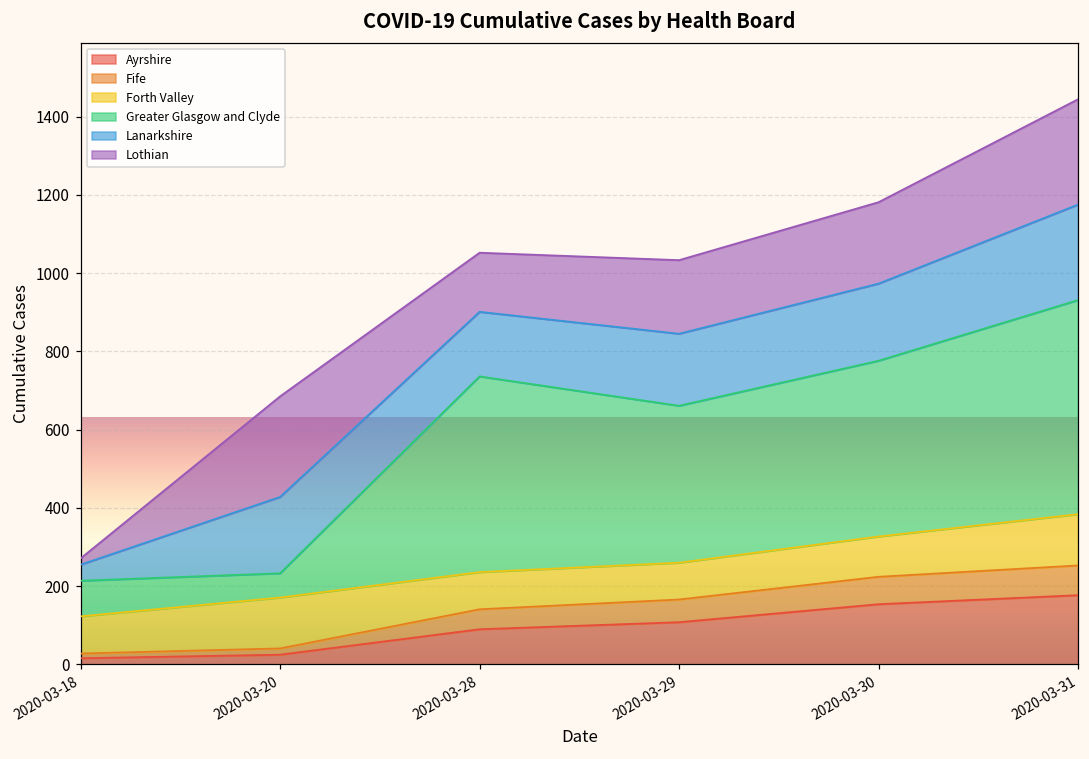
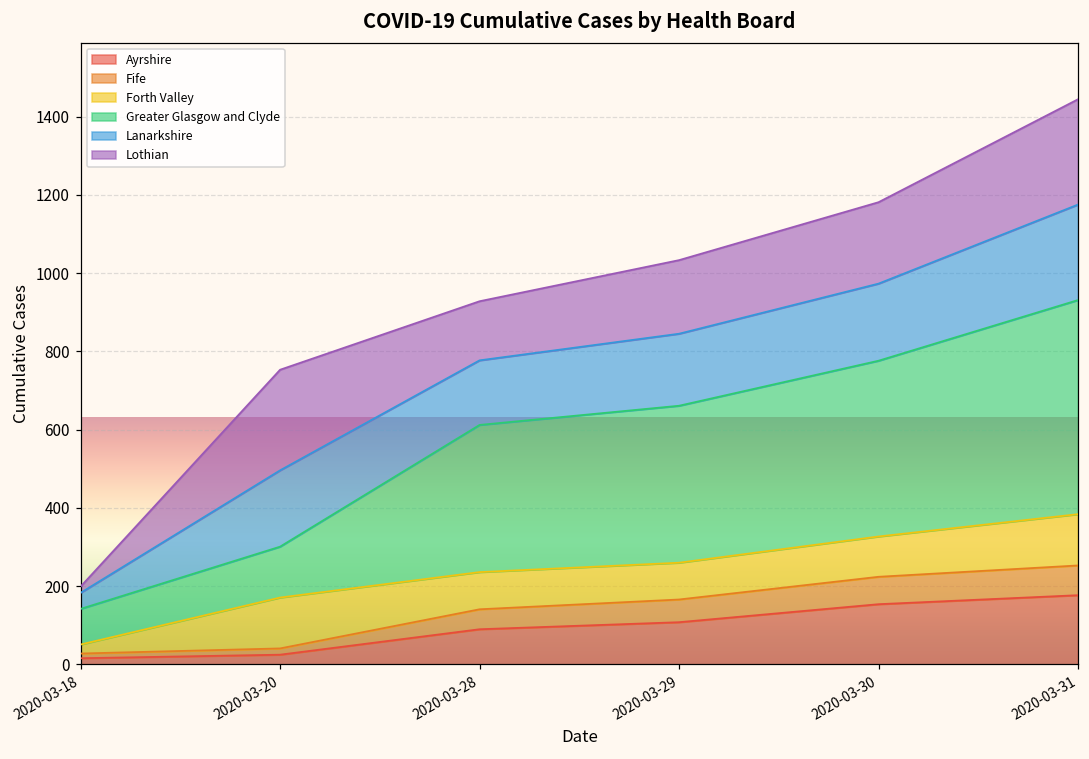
  {
    "Forth Valley": {
-     "2020-03-18": 100,
+     "2020-03-18": 20,
      "2020-03-20": 130,
      "2020-03-28": 100,
      "2020-03-29": 90,
      "2020-03-30": 100,
      "2020-03-31": 130
    },
    "Greater Glasgow and Clyde": {
      "2020-03-18": 90,
-     "2020-03-20": 60,
-     "2020-03-28": 500,
+     "2020-03-20": 130,
+     "2020-03-28": 380,
      "2020-03-29": 400,
      "2020-03-30": 450,
      "2020-03-31": 550
    },
    "Lanarkshire": {
      "2020-03-18": 40,
      "2020-03-20": 200,
      "2020-03-28": 170,
      "2020-03-29": 180,
      "2020-03-30": 200,
      "2020-03-31": 240
    },
    "Lothian": {
      "2020-03-18": 20,
      "2020-03-20": 260,
      "2020-03-28": 150,
      "2020-03-29": 190,
      "2020-03-30": 210,
      "2020-03-31": 270
    }
  }
